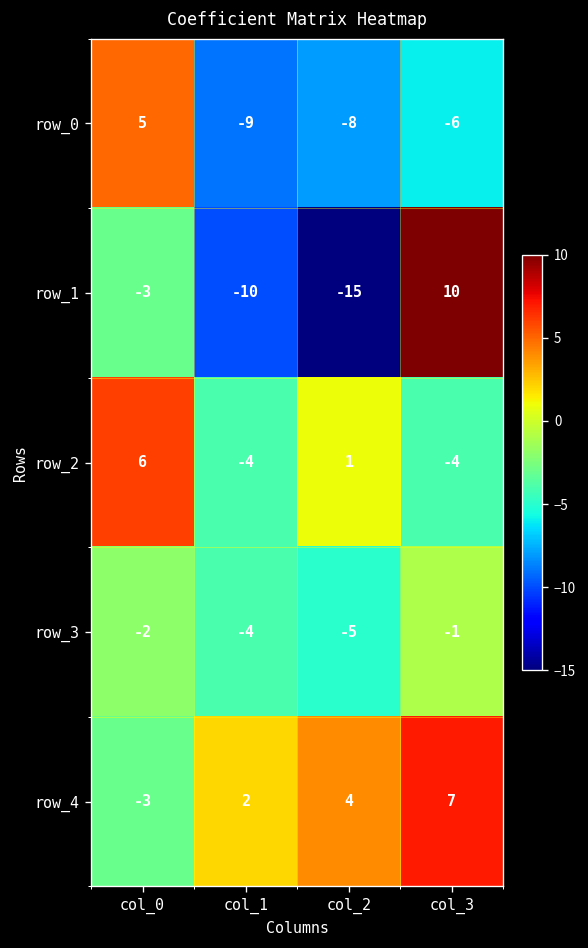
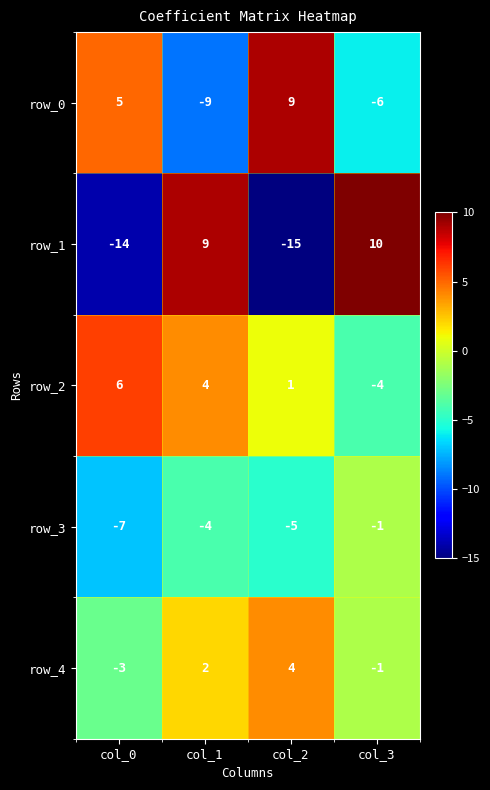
  {
    "row_0": {
      "col_0": 5,
      "col_1": -9,
-     "col_2": -8,
+     "col_2": 9,
      "col_3": -6
    },
    "row_1": {
-     "col_0": -3,
-     "col_1": -10,
+     "col_0": -14,
+     "col_1": 9,
      "col_2": -15,
      "col_3": 10
    },
    "row_2": {
      "col_0": 6,
-     "col_1": -4,
+     "col_1": 4,
      "col_2": 1,
      "col_3": -4
    },
    "row_3": {
-     "col_0": -2,
+     "col_0": -7,
      "col_1": -4,
      "col_2": -5,
      "col_3": -1
    },
    "row_4": {
      "col_0": -3,
      "col_1": 2,
      "col_2": 4,
-     "col_3": 7
+     "col_3": -1
    }
  }
